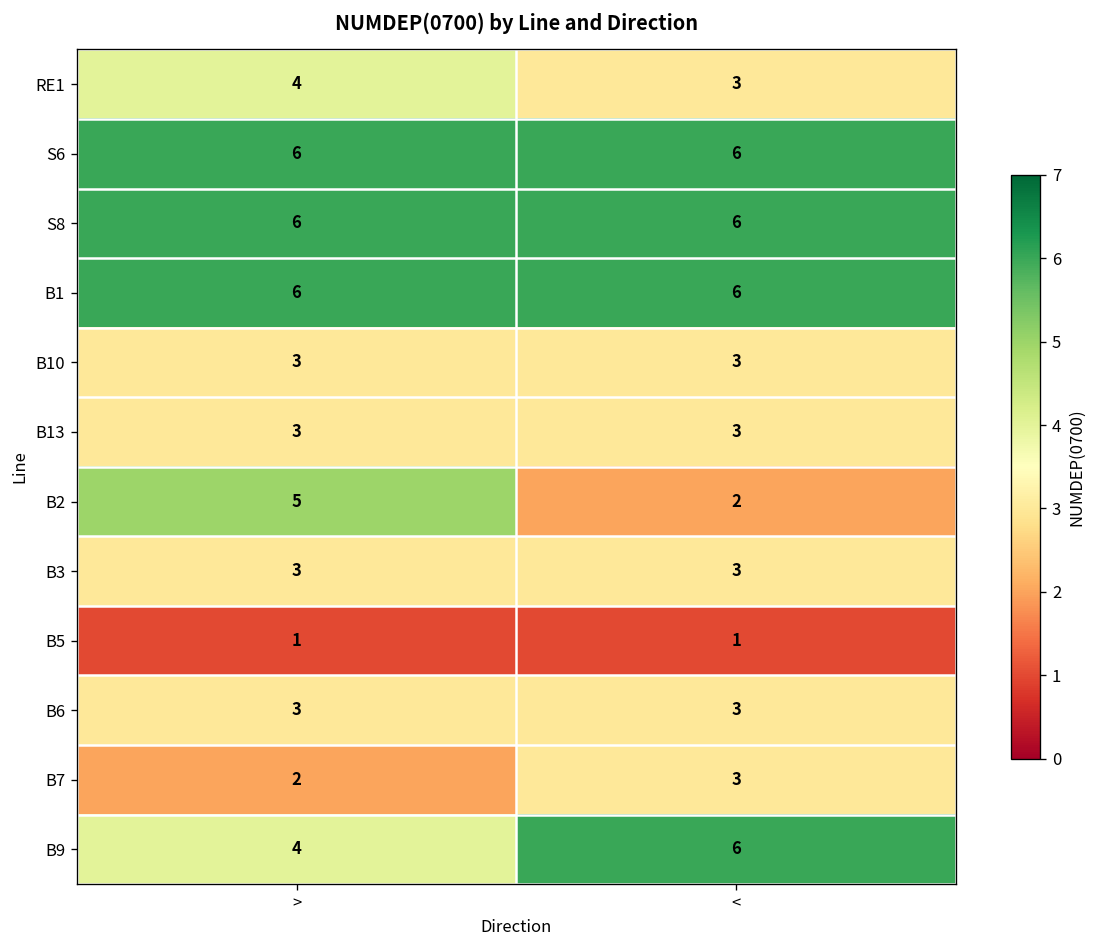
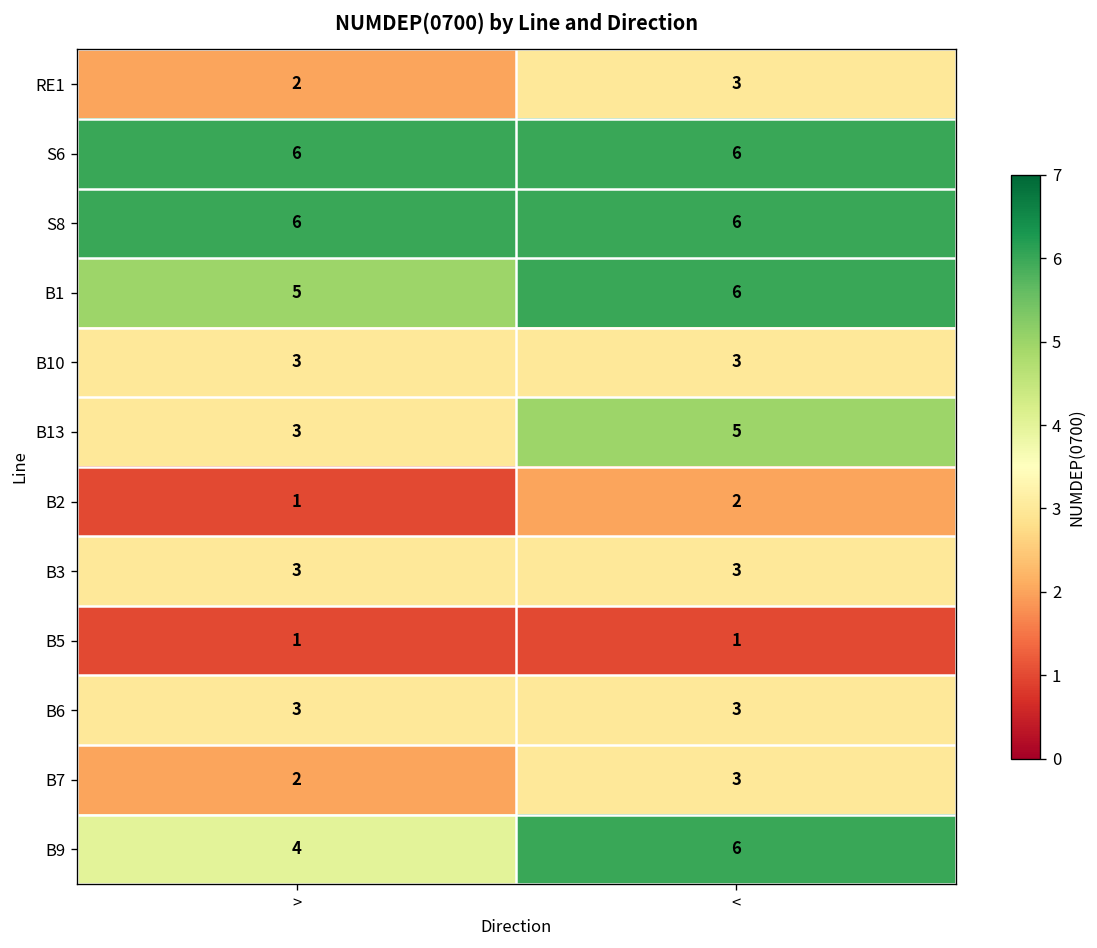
  {
    "RE1": {
-     ">": 4,
+     ">": 2,
      "<": 3
    },
    "S6": {
      ">": 6,
      "<": 6
    },
    "S8": {
      ">": 6,
      "<": 6
    },
    "B1": {
-     ">": 6,
+     ">": 5,
      "<": 6
    },
    "B10": {
      ">": 3,
      "<": 3
    },
    "B13": {
      ">": 3,
-     "<": 3
+     "<": 5
    },
    "B2": {
-     ">": 5,
+     ">": 1,
      "<": 2
    },
    "B3": {
      ">": 3,
      "<": 3
    },
    "B5": {
      ">": 1,
      "<": 1
    },
    "B6": {
      ">": 3,
      "<": 3
    },
    "B7": {
      ">": 2,
      "<": 3
    },
    "B9": {
      ">": 4,
      "<": 6
    }
  }
